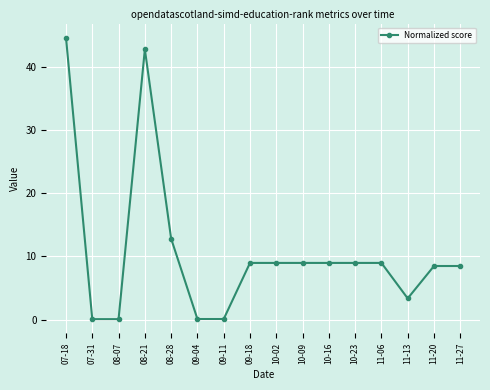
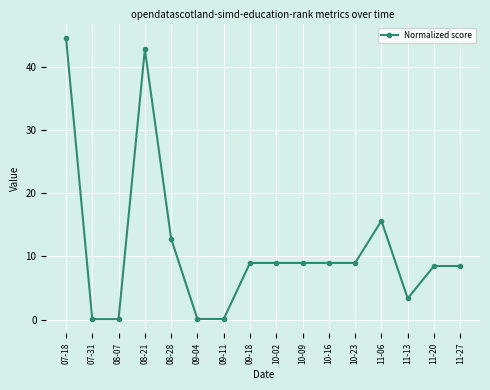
  {
    "07-18": 45,
    "07-31": 0,
    "08-07": 0,
    "08-21": 43,
    "08-28": 13,
    "09-04": 0,
    "09-11": 0,
    "09-18": 9,
    "10-02": 9,
    "10-09": 9,
    "10-16": 9,
    "10-23": 9,
-   "11-06": 9,
+   "11-06": 16,
    "11-13": 3,
    "11-20": 8,
    "11-27": 8
  }
